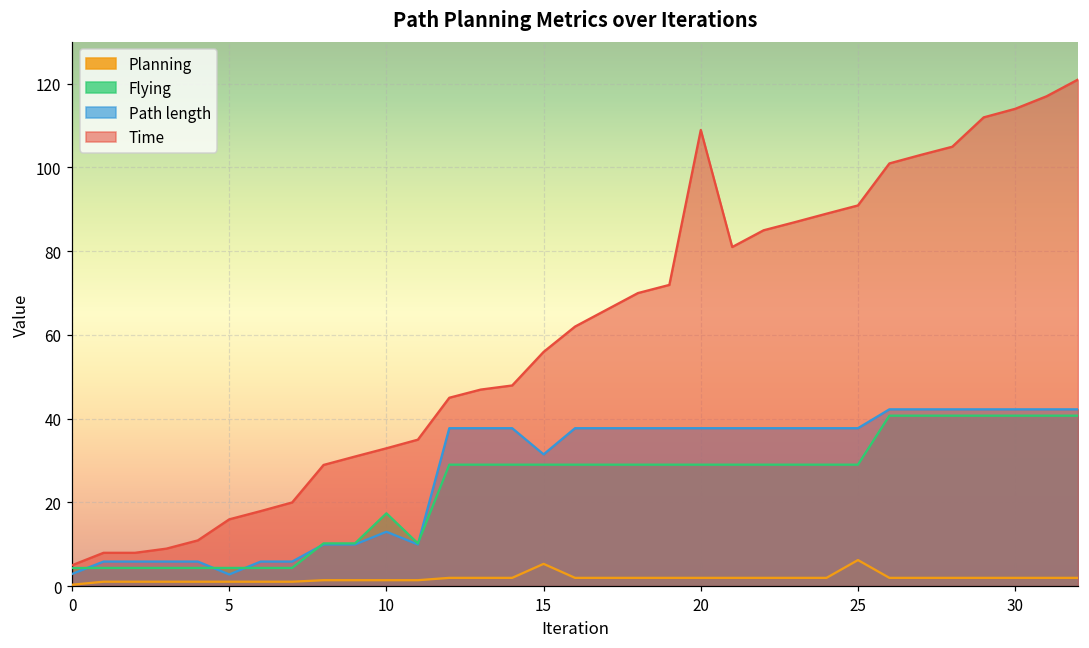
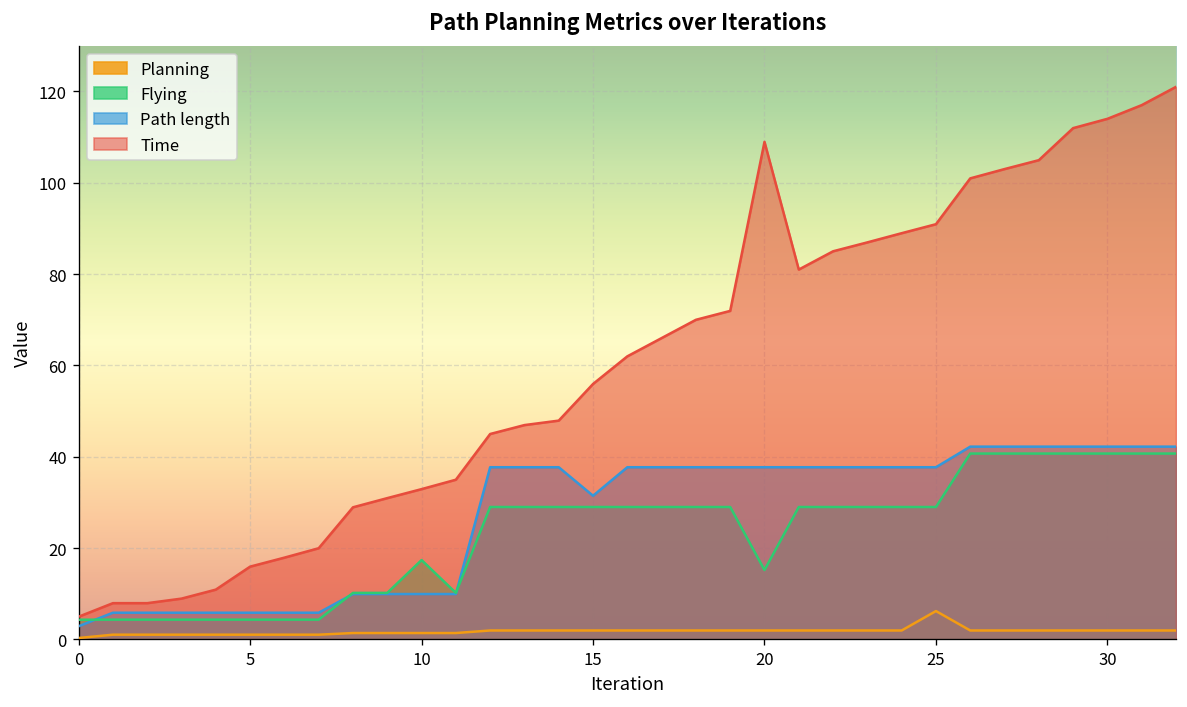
  {
    "Planning": {
      "0": 0,
      "5": 1,
      "10": 1,
-     "15": 5,
+     "15": 2,
      "20": 2,
      "25": 6,
      "30": 2
    },
    "Flying": {
      "5": 4,
      "10": 17,
      "15": 29,
-     "20": 29,
+     "20": 15,
      "25": 29,
      "30": 41
    },
    "Path length": {
      "0": 3,
-     "5": 3,
-     "10": 13,
+     "5": 6,
+     "10": 10,
      "15": 31,
      "20": 38,
      "25": 38,
      "30": 42
    },
    "Time": {
      "5": 16,
      "10": 33,
      "15": 56,
      "20": 109,
      "25": 91,
      "30": 114
    }
  }
